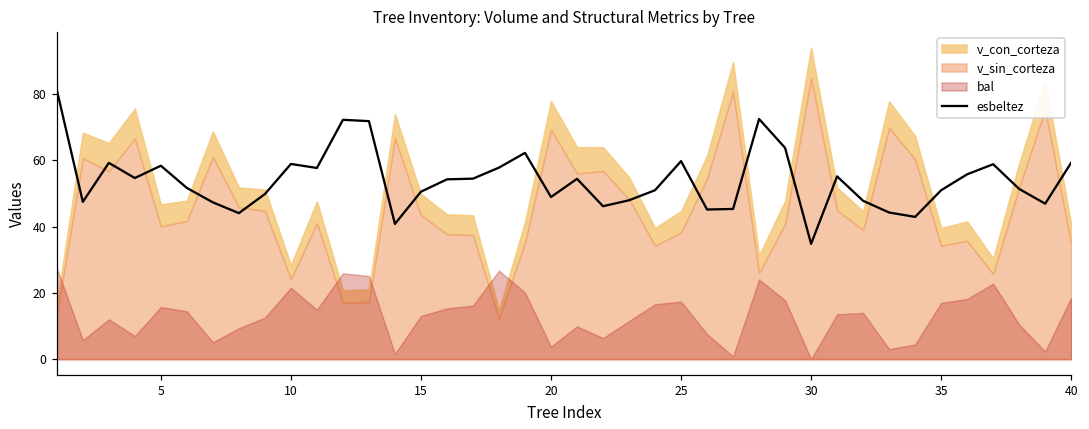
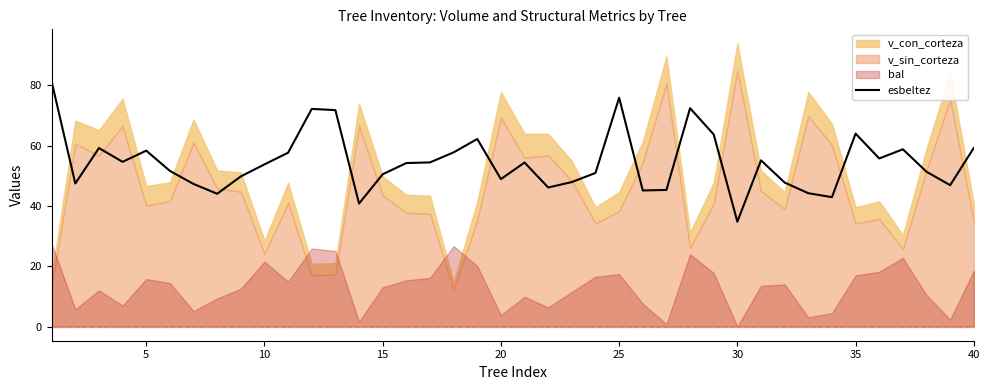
  {
    "esbeltez": {
      "5": 58,
-     "10": 59,
+     "10": 54,
      "20": 49,
-     "25": 60,
+     "25": 76,
      "30": 35,
-     "35": 51,
+     "35": 64,
      "40": 59
    }
  }
